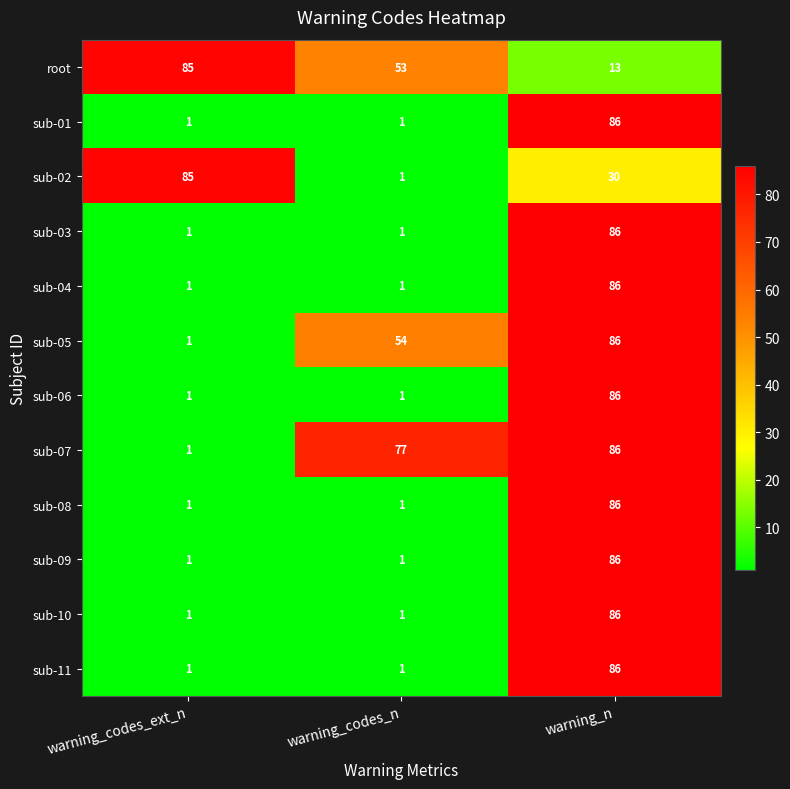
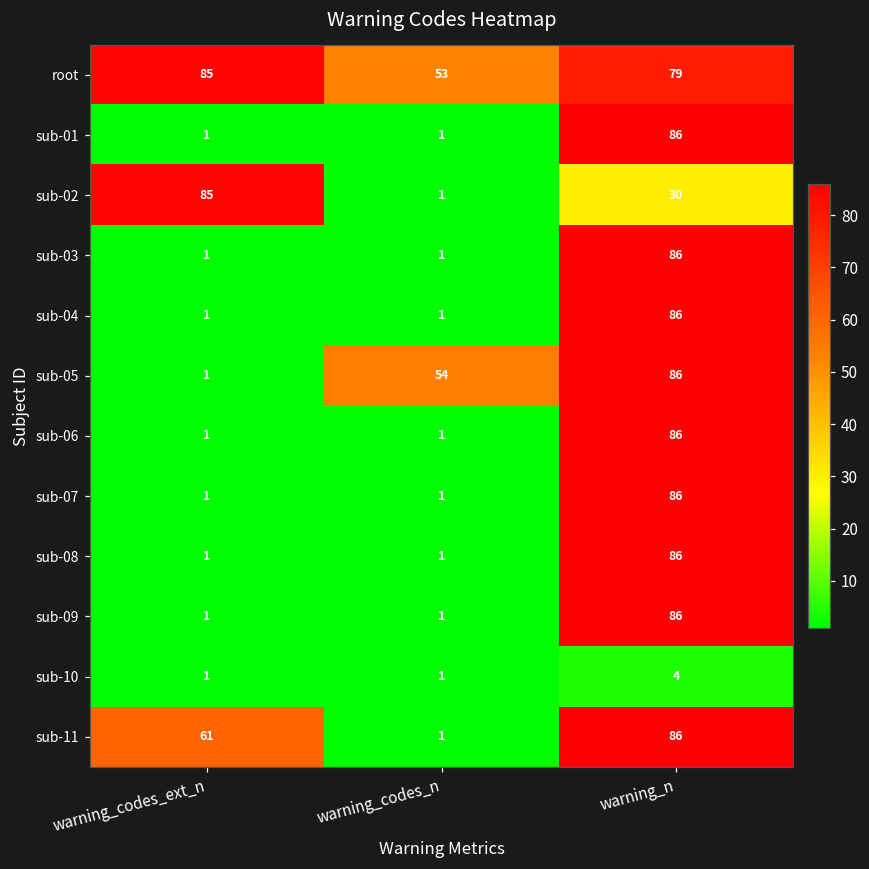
  {
    "root": {
      "warning_codes_ext_n": 85,
      "warning_codes_n": 53,
-     "warning_n": 13
+     "warning_n": 79
    },
    "sub-01": {
      "warning_codes_ext_n": 1,
      "warning_codes_n": 1,
      "warning_n": 86
    },
    "sub-02": {
      "warning_codes_ext_n": 85,
      "warning_codes_n": 1,
      "warning_n": 30
    },
    "sub-03": {
      "warning_codes_ext_n": 1,
      "warning_codes_n": 1,
      "warning_n": 86
    },
    "sub-04": {
      "warning_codes_ext_n": 1,
      "warning_codes_n": 1,
      "warning_n": 86
    },
    "sub-05": {
      "warning_codes_ext_n": 1,
      "warning_codes_n": 54,
      "warning_n": 86
    },
    "sub-06": {
      "warning_codes_ext_n": 1,
      "warning_codes_n": 1,
      "warning_n": 86
    },
    "sub-07": {
      "warning_codes_ext_n": 1,
-     "warning_codes_n": 77,
+     "warning_codes_n": 1,
      "warning_n": 86
    },
    "sub-08": {
      "warning_codes_ext_n": 1,
      "warning_codes_n": 1,
      "warning_n": 86
    },
    "sub-09": {
      "warning_codes_ext_n": 1,
      "warning_codes_n": 1,
      "warning_n": 86
    },
    "sub-10": {
      "warning_codes_ext_n": 1,
      "warning_codes_n": 1,
-     "warning_n": 86
+     "warning_n": 4
    },
    "sub-11": {
-     "warning_codes_ext_n": 1,
+     "warning_codes_ext_n": 61,
      "warning_codes_n": 1,
      "warning_n": 86
    }
  }
